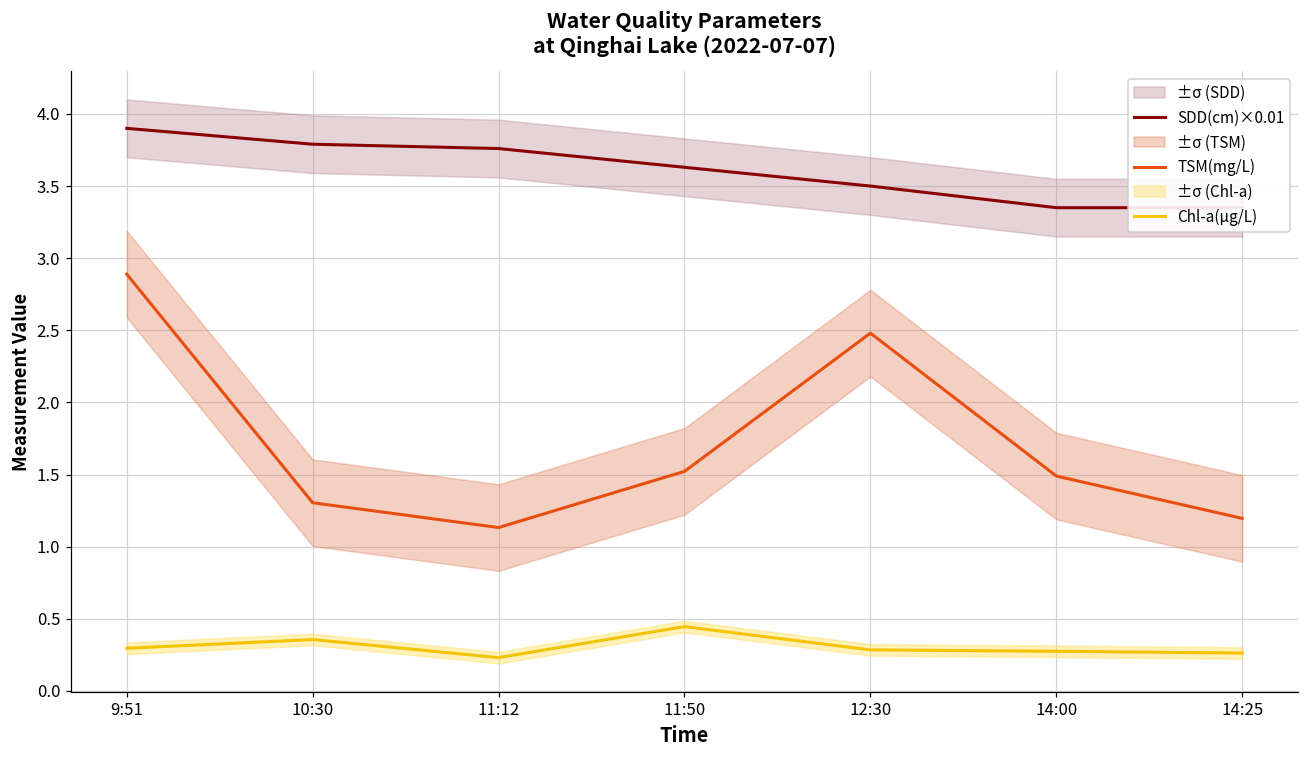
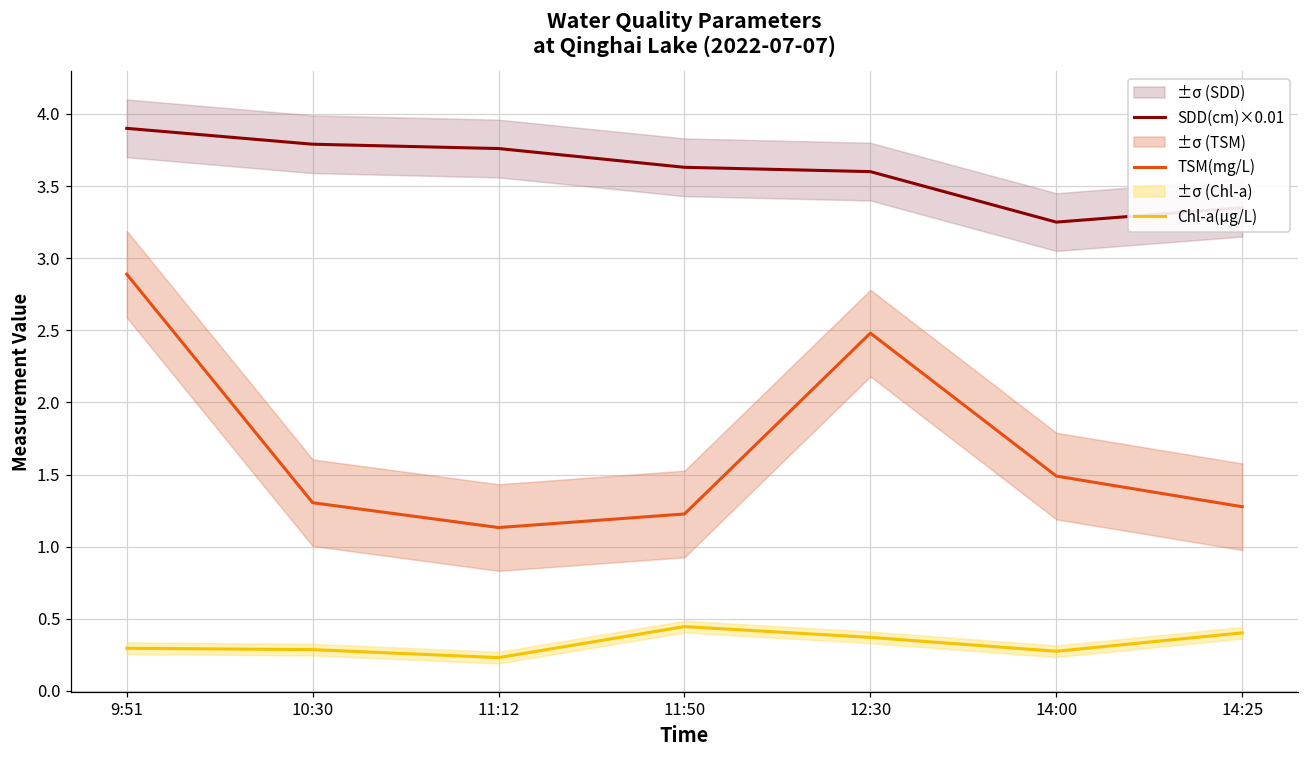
  {
    "SDD(cm)×0.01": {
      "9:51": 3.90,
      "10:30": 3.79,
      "11:12": 3.76,
      "11:50": 3.63,
-     "12:30": 3.5,
-     "14:00": 3.35
+     "12:30": 3.6,
+     "14:00": 3.25
    },
    "TSM(mg/L)": {
      "9:51": 2.89,
      "10:30": 1.30,
      "11:12": 1.13,
-     "11:50": 1.52,
+     "11:50": 1.23,
      "12:30": 2.48,
      "14:00": 1.49,
-     "14:25": 1.20
+     "14:25": 1.28
    },
    "Chl-a(μg/L)": {
      "9:51": 0.30,
-     "10:30": 0.36,
+     "10:30": 0.29,
      "11:12": 0.23,
      "11:50": 0.45,
-     "12:30": 0.28,
+     "12:30": 0.37,
      "14:00": 0.27,
-     "14:25": 0.26
+     "14:25": 0.40
    }
  }
